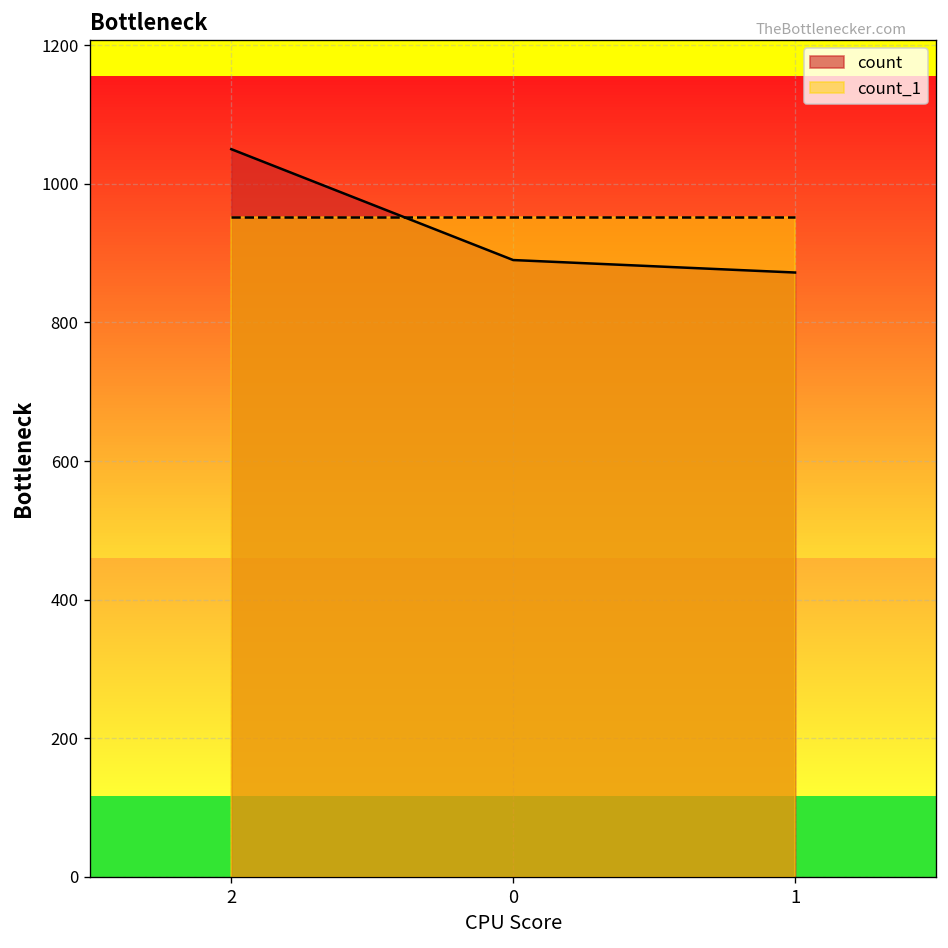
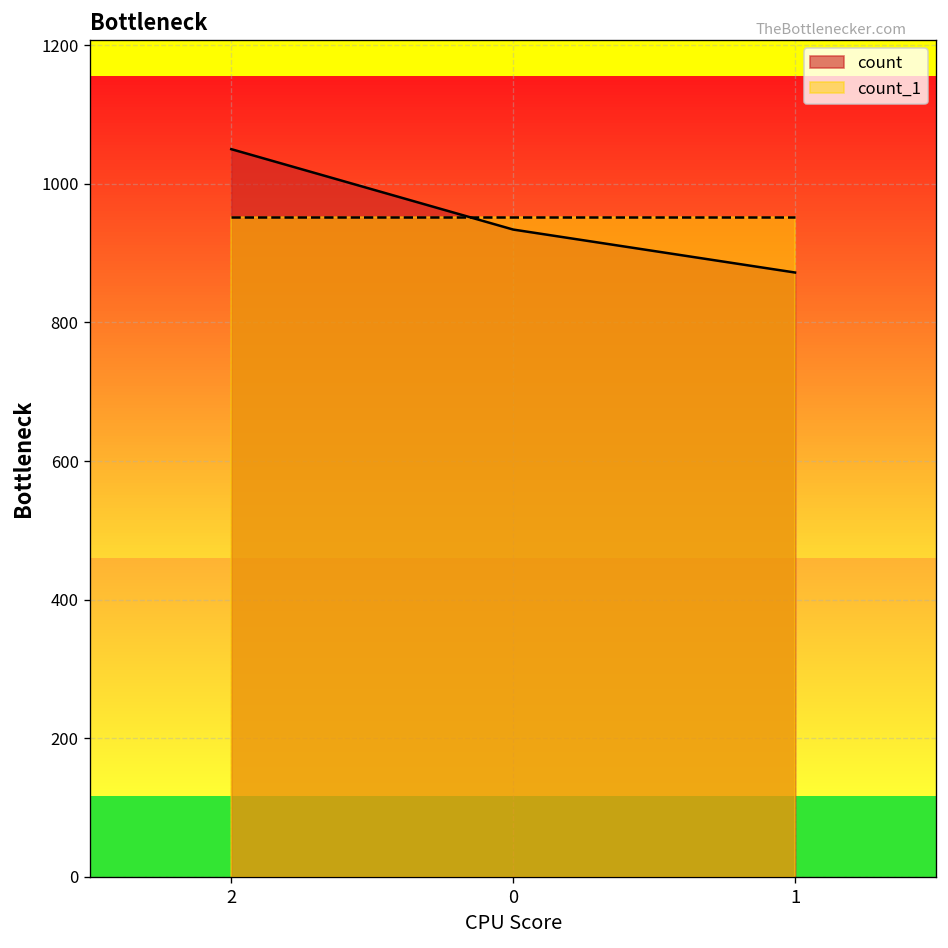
  {
    "count": {
      "2": 1050,
-     "0": 890,
+     "0": 930,
      "1": 870
    },
    "count_1": {
      "2": 950,
      "0": 950,
      "1": 950
    }
  }
